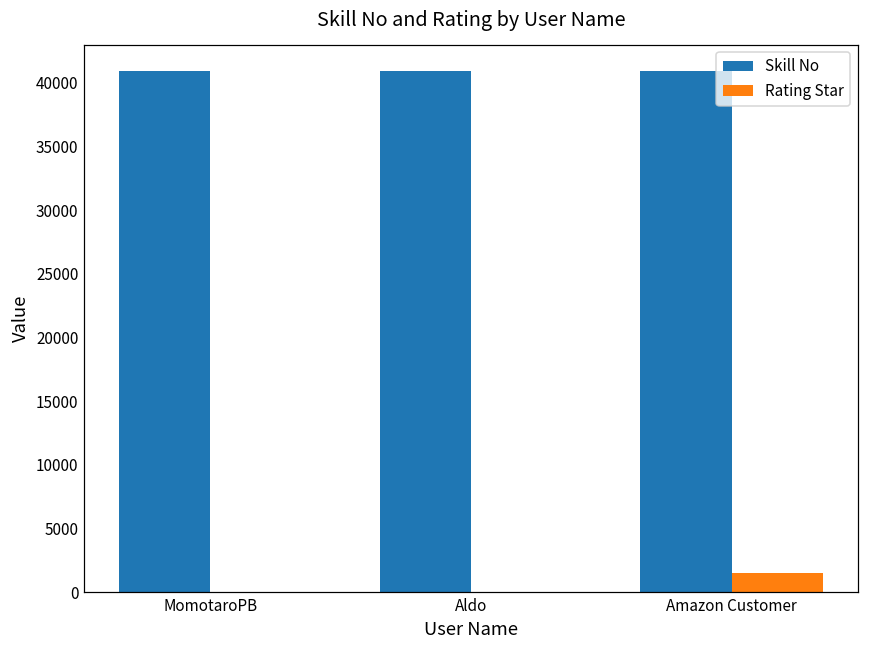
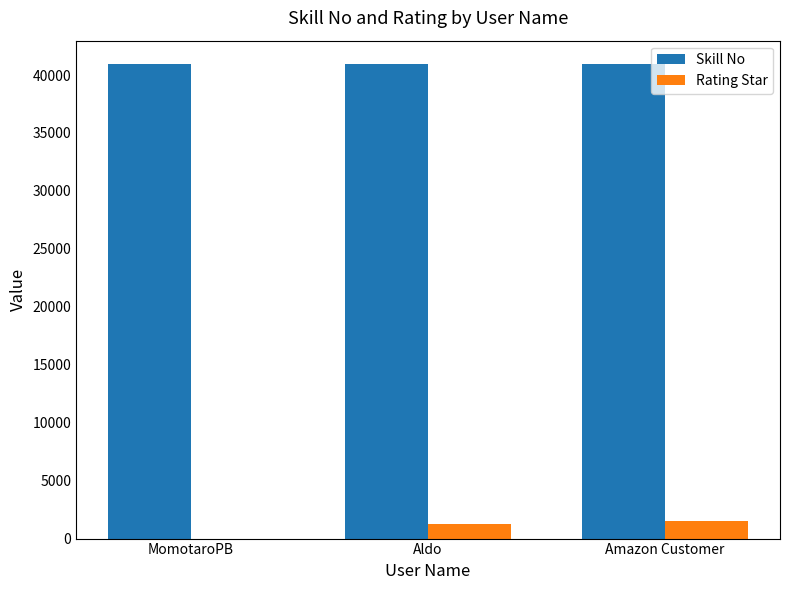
  {
    "Skill No": {
      "MomotaroPB": 40900,
      "Aldo": 40900,
      "Amazon Customer": 40900
    },
    "Rating Star": {
-     "Aldo": 0,
+     "Aldo": 1300,
      "Amazon Customer": 1500
    }
  }
